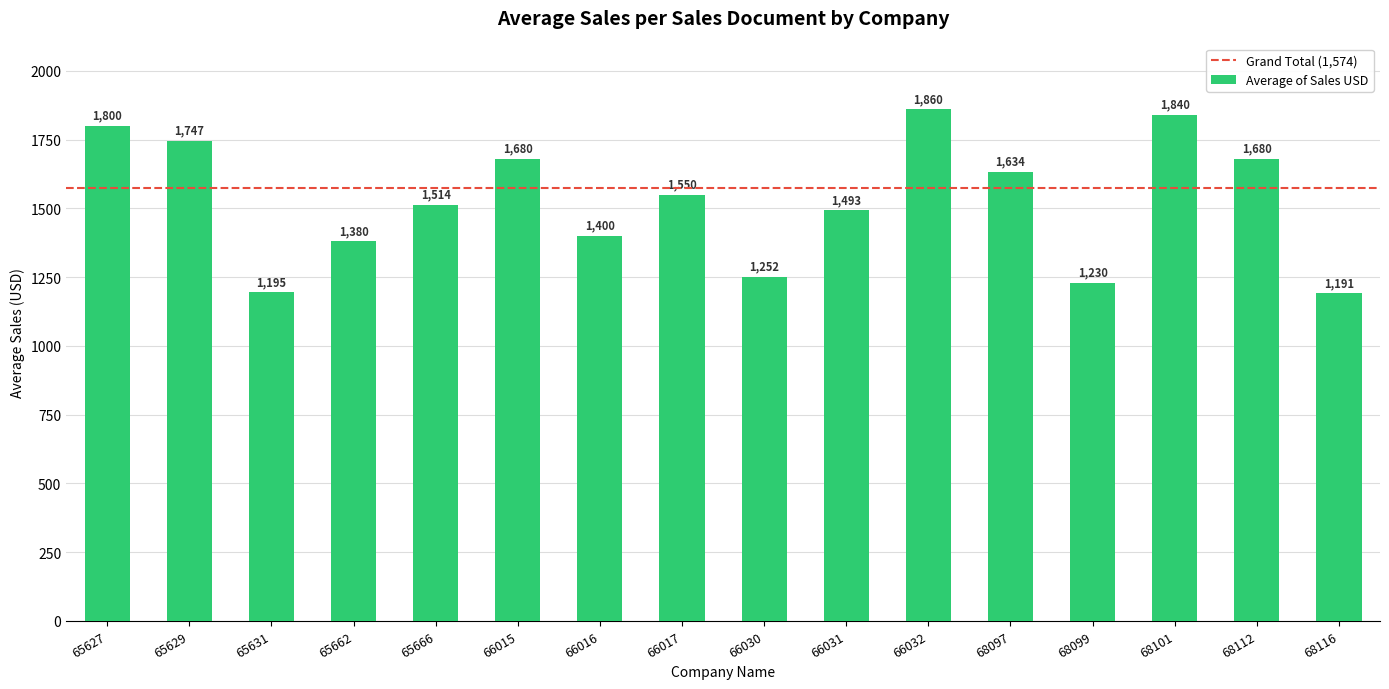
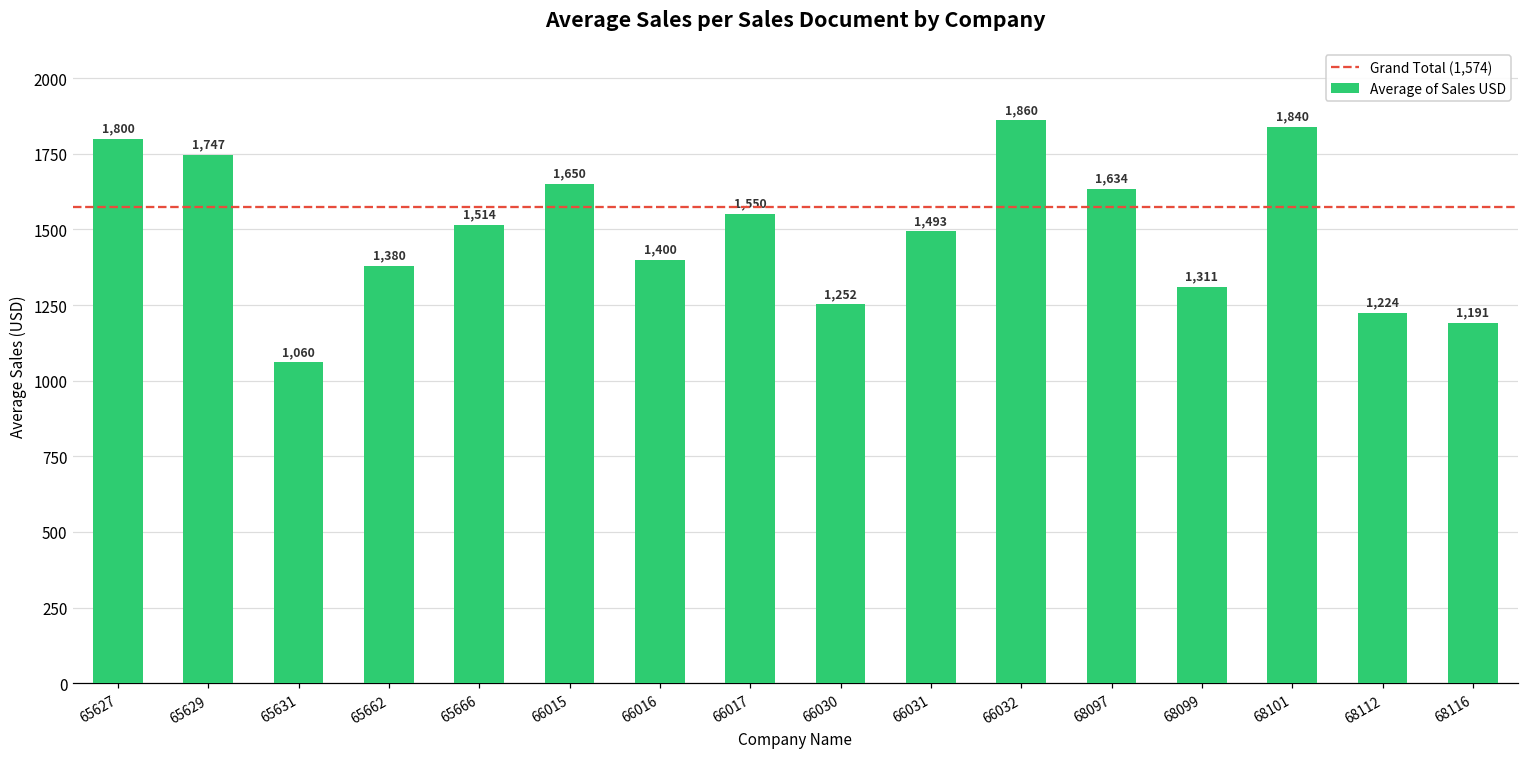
  {
    "65627": "1,800",
    "65629": "1,747",
-   "65631": "1,195",
+   "65631": "1,060",
    "65662": "1,380",
    "65666": "1,514",
-   "66015": "1,680",
+   "66015": "1,650",
    "66016": "1,400",
    "66017": "1,550",
    "66030": "1,252",
    "66031": "1,493",
    "66032": "1,860",
    "68097": "1,634",
-   "68099": "1,230",
+   "68099": "1,311",
    "68101": "1,840",
-   "68112": "1,680",
+   "68112": "1,224",
    "68116": "1,191"
  }
